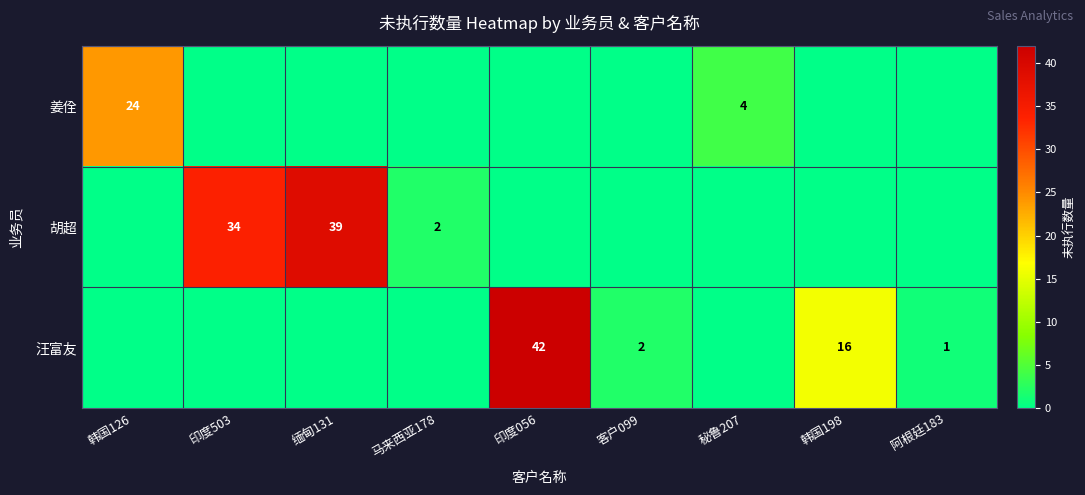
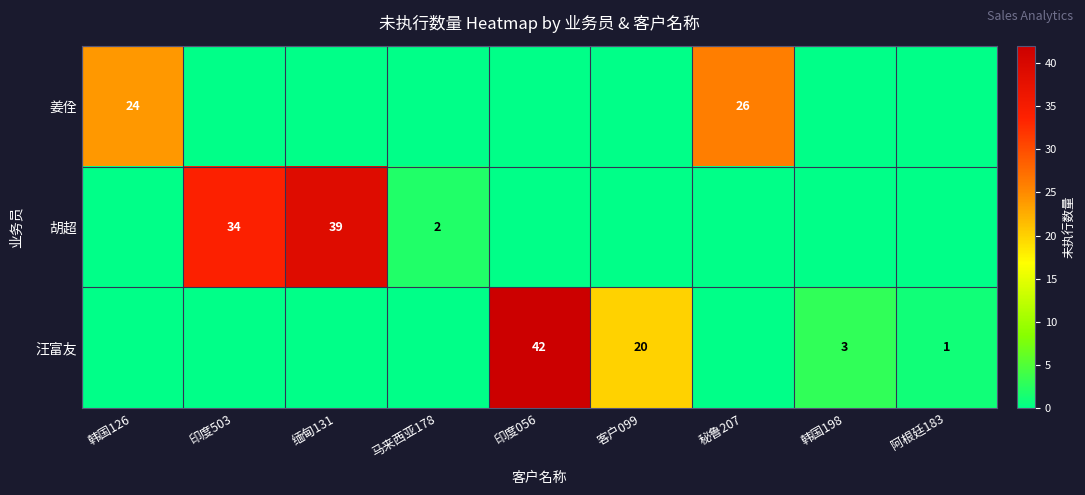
  {
    "姜佺": {
      "韩国126": 24,
-     "秘鲁207": 4
+     "秘鲁207": 26
    },
    "胡超": {
      "印度503": 34,
      "缅甸131": 39,
      "马来西亚178": 2
    },
    "汪富友": {
      "印度056": 42,
-     "客户099": 2,
-     "韩国198": 16,
+     "客户099": 20,
+     "韩国198": 3,
      "阿根廷183": 1
    }
  }
